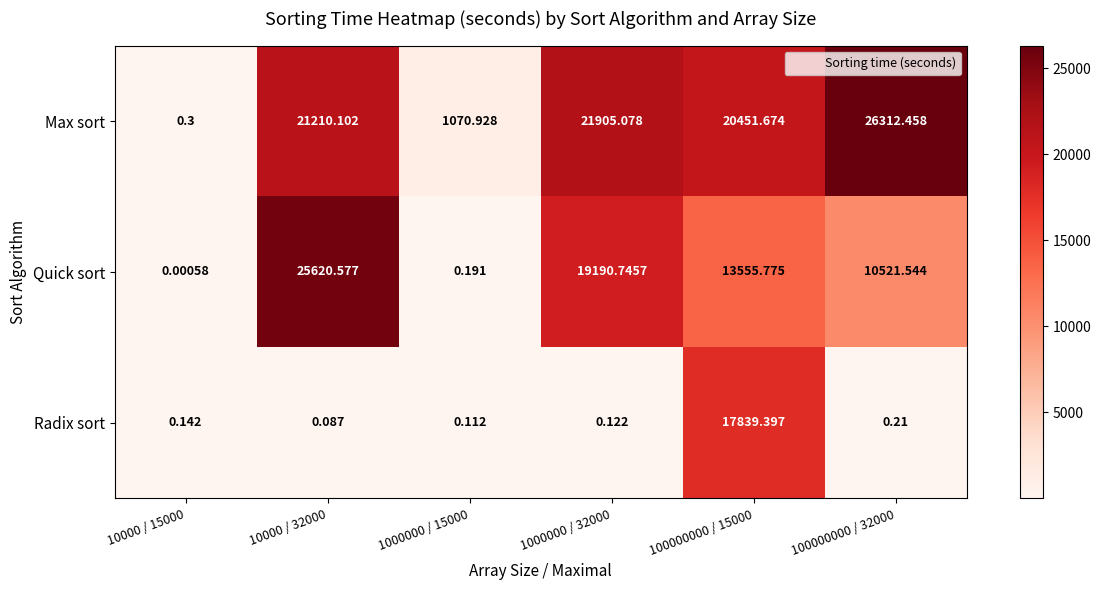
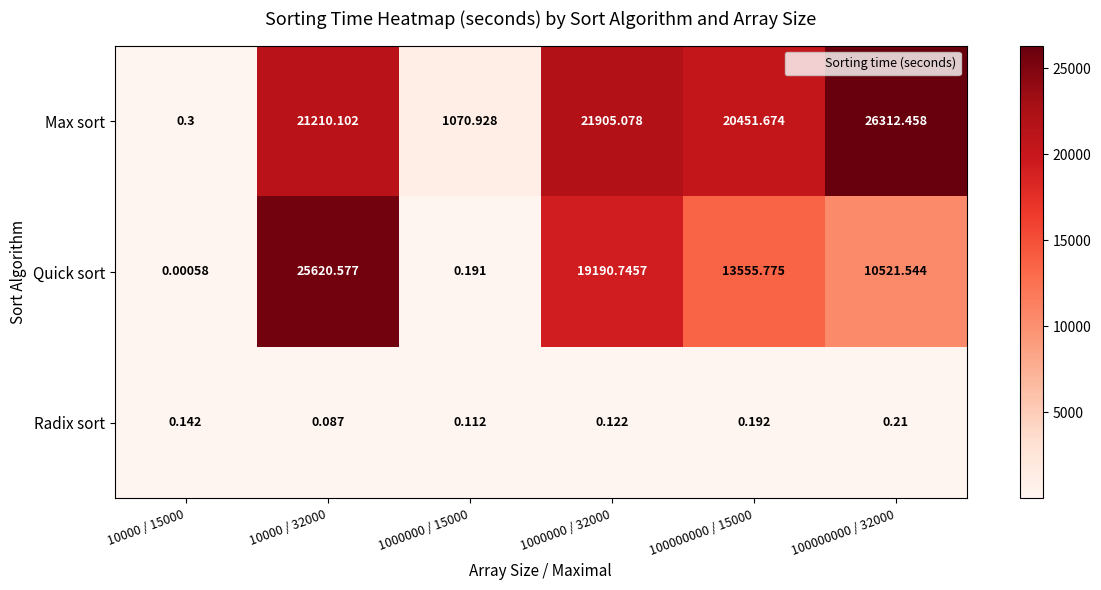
  {
    "Max sort": {
      "10000 / 15000": 0.3,
      "10000 / 32000": 21210.102,
      "1000000 / 15000": 1070.928,
      "1000000 / 32000": 21905.078,
      "100000000 / 15000": 20451.674,
      "100000000 / 32000": 26312.458
    },
    "Quick sort": {
      "10000 / 15000": 0.00058,
      "10000 / 32000": 25620.577,
      "1000000 / 15000": 0.191,
      "1000000 / 32000": 19190.7457,
      "100000000 / 15000": 13555.775,
      "100000000 / 32000": 10521.544
    },
    "Radix sort": {
      "10000 / 15000": 0.142,
      "10000 / 32000": 0.087,
      "1000000 / 15000": 0.112,
      "1000000 / 32000": 0.122,
-     "100000000 / 15000": 17839.397,
+     "100000000 / 15000": 0.192,
      "100000000 / 32000": 0.21
    }
  }
